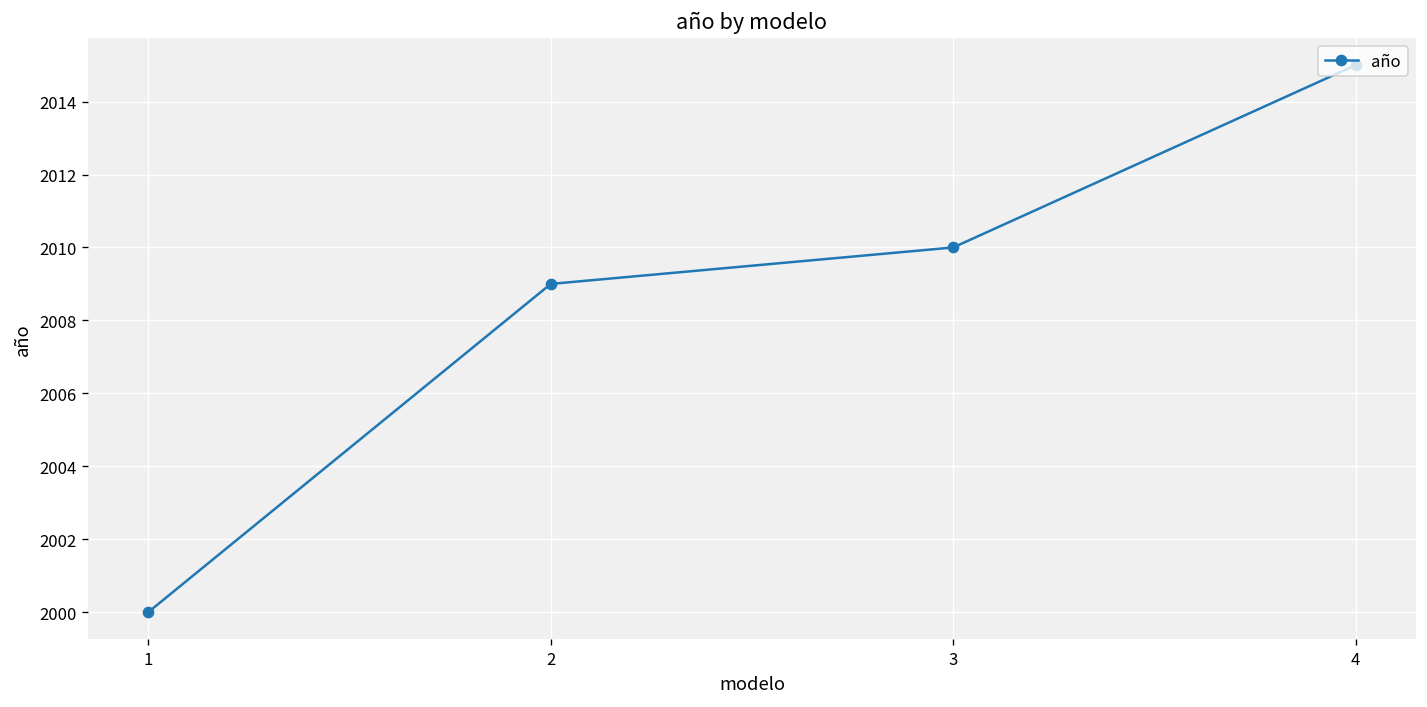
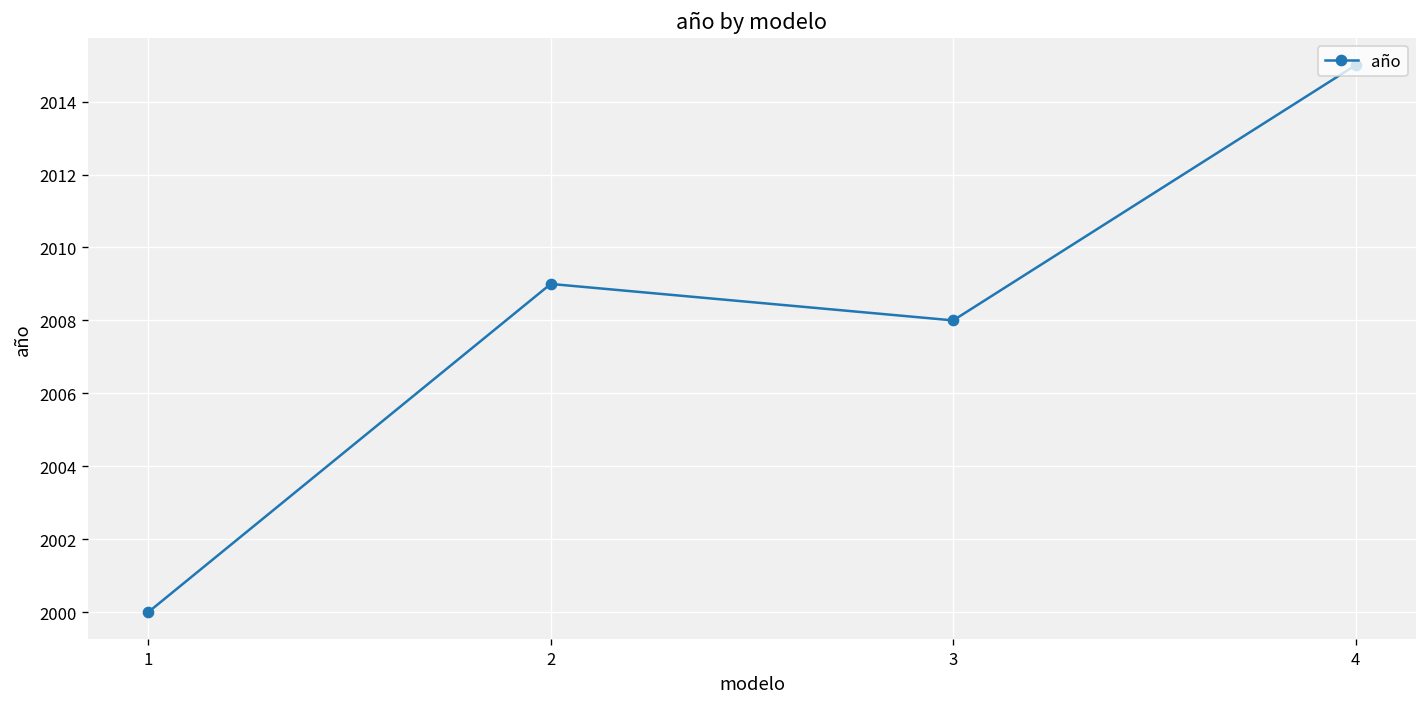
  {
    "1": 2000,
    "2": 2009,
-   "3": 2010
+   "3": 2008
  }
